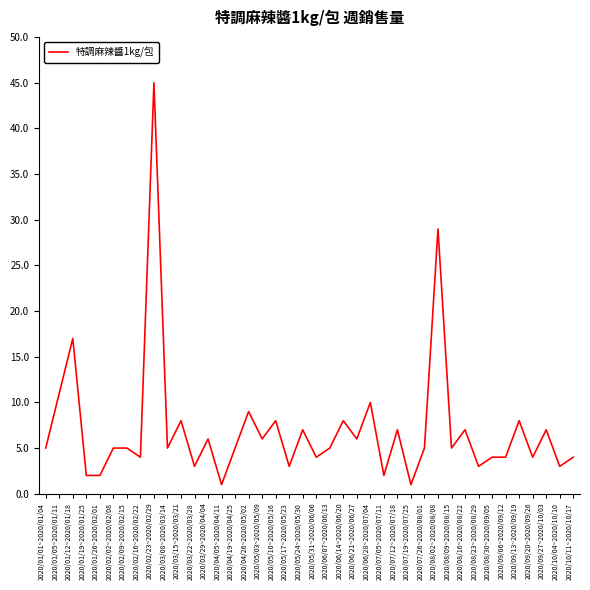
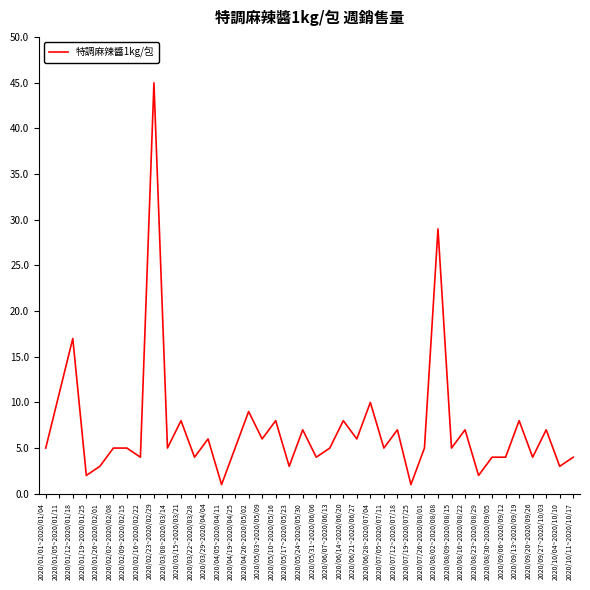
  {
    "2020/01/01~2020/01/04": 5,
    "2020/01/05~2020/01/11": 11,
    "2020/01/12~2020/01/18": 17,
    "2020/01/19~2020/01/25": 2,
-   "2020/01/26~2020/02/01": 2,
+   "2020/01/26~2020/02/01": 3,
    "2020/02/02~2020/02/08": 5,
    "2020/02/09~2020/02/15": 5,
    "2020/02/16~2020/02/22": 4,
    "2020/02/23~2020/02/29": 45,
    "2020/03/08~2020/03/14": 5,
    "2020/03/15~2020/03/21": 8,
-   "2020/03/22~2020/03/28": 3,
+   "2020/03/22~2020/03/28": 4,
    "2020/03/29~2020/04/04": 6,
    "2020/04/05~2020/04/11": 1,
    "2020/04/19~2020/04/25": 5,
    "2020/04/26~2020/05/02": 9,
    "2020/05/03~2020/05/09": 6,
    "2020/05/10~2020/05/16": 8,
    "2020/05/17~2020/05/23": 3,
    "2020/05/24~2020/05/30": 7,
    "2020/05/31~2020/06/06": 4,
    "2020/06/07~2020/06/13": 5,
    "2020/06/14~2020/06/20": 8,
    "2020/06/21~2020/06/27": 6,
    "2020/06/28~2020/07/04": 10,
-   "2020/07/05~2020/07/11": 2,
+   "2020/07/05~2020/07/11": 5,
    "2020/07/12~2020/07/18": 7,
    "2020/07/19~2020/07/25": 1,
    "2020/07/26~2020/08/01": 5,
    "2020/08/02~2020/08/08": 29,
    "2020/08/09~2020/08/15": 5,
    "2020/08/16~2020/08/22": 7,
-   "2020/08/23~2020/08/29": 3,
+   "2020/08/23~2020/08/29": 2,
    "2020/08/30~2020/09/05": 4,
    "2020/09/06~2020/09/12": 4,
    "2020/09/13~2020/09/19": 8,
    "2020/09/20~2020/09/26": 4,
    "2020/09/27~2020/10/03": 7,
    "2020/10/04~2020/10/10": 3,
    "2020/10/11~2020/10/17": 4
  }
